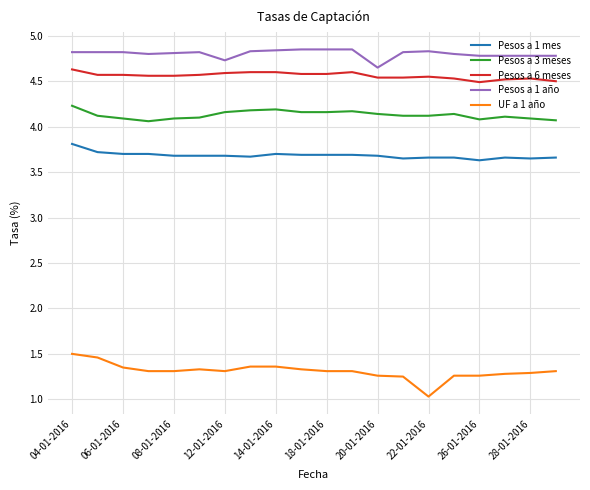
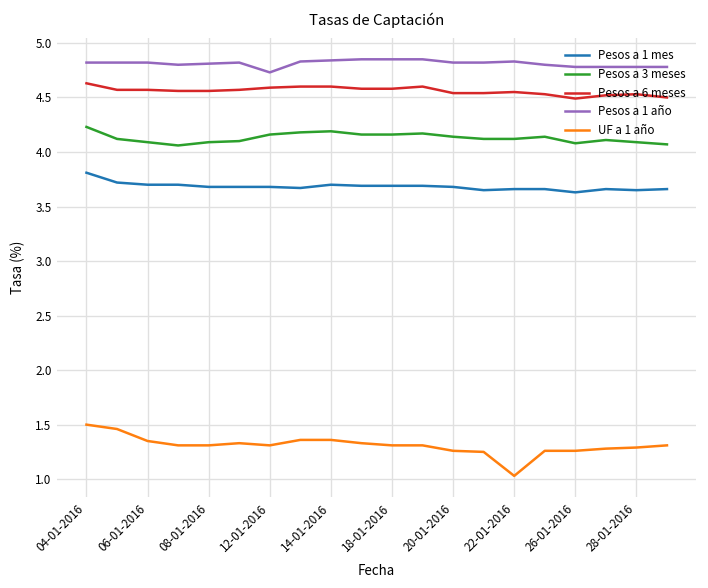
  {
    "Pesos a 1 mes": {
      "04-01-2016": 3.8,
      "06-01-2016": 3.7,
      "08-01-2016": 3.7,
      "12-01-2016": 3.7,
      "14-01-2016": 3.7,
      "18-01-2016": 3.7,
      "20-01-2016": 3.7,
      "22-01-2016": 3.7,
      "26-01-2016": 3.6,
      "28-01-2016": 3.7
    },
    "Pesos a 3 meses": {
      "04-01-2016": 4.2,
      "06-01-2016": 4.1,
      "08-01-2016": 4.1,
      "12-01-2016": 4.2,
      "14-01-2016": 4.2,
      "18-01-2016": 4.2,
      "20-01-2016": 4.1,
      "22-01-2016": 4.1,
      "26-01-2016": 4.1,
      "28-01-2016": 4.1
    },
    "Pesos a 6 meses": {
      "04-01-2016": 4.6,
      "06-01-2016": 4.6,
      "08-01-2016": 4.6,
      "12-01-2016": 4.6,
      "14-01-2016": 4.6,
      "18-01-2016": 4.6,
      "20-01-2016": 4.5,
      "22-01-2016": 4.6,
      "26-01-2016": 4.5,
      "28-01-2016": 4.5
    },
    "Pesos a 1 año": {
      "04-01-2016": 4.8,
      "06-01-2016": 4.8,
      "08-01-2016": 4.8,
      "12-01-2016": 4.7,
      "14-01-2016": 4.8,
      "18-01-2016": 4.9,
-     "20-01-2016": 4.7,
+     "20-01-2016": 4.8,
      "22-01-2016": 4.8,
      "26-01-2016": 4.8,
      "28-01-2016": 4.8
    },
    "UF a 1 año": {
      "04-01-2016": 1.5,
      "06-01-2016": 1.4,
      "08-01-2016": 1.3,
      "12-01-2016": 1.3,
      "14-01-2016": 1.4,
      "18-01-2016": 1.3,
      "20-01-2016": 1.3,
      "22-01-2016": 1.0,
      "26-01-2016": 1.3,
      "28-01-2016": 1.3
    }
  }
